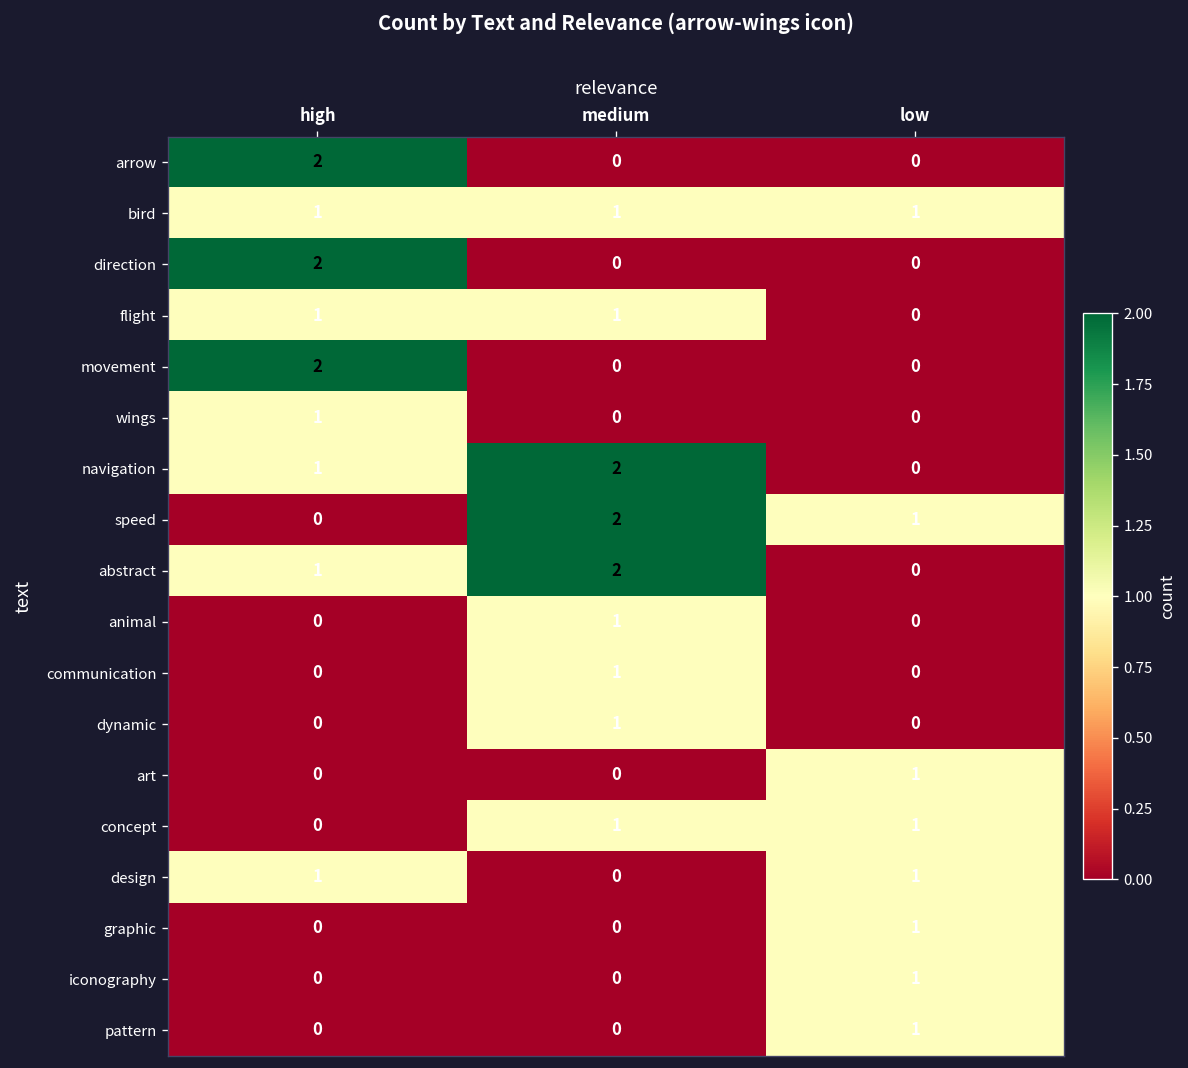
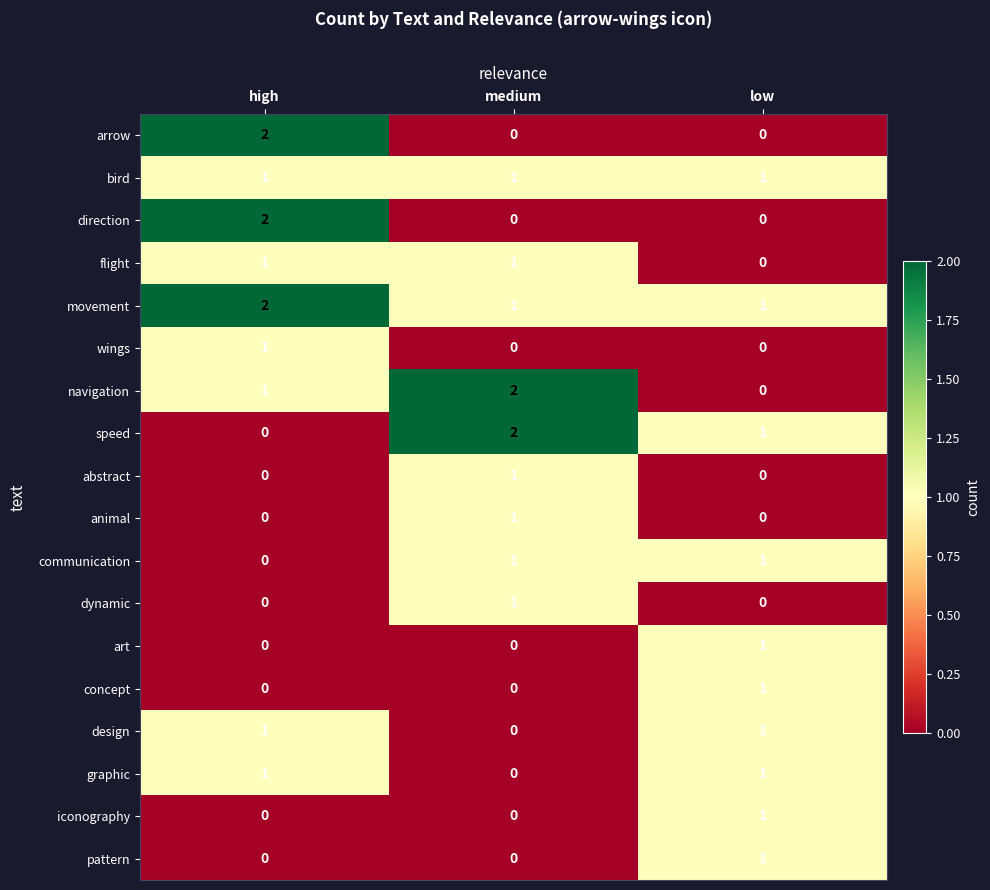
  {
    "arrow": {
      "high": 2,
      "medium": 0,
      "low": 0
    },
    "bird": {
      "high": 1,
      "medium": 1,
      "low": 1
    },
    "direction": {
      "high": 2,
      "medium": 0,
      "low": 0
    },
    "flight": {
      "high": 1,
      "medium": 1,
      "low": 0
    },
    "movement": {
      "high": 2,
-     "medium": 0,
-     "low": 0
+     "medium": 1,
+     "low": 1
    },
    "wings": {
      "high": 1,
      "medium": 0,
      "low": 0
    },
    "navigation": {
      "high": 1,
      "medium": 2,
      "low": 0
    },
    "speed": {
      "high": 0,
      "medium": 2,
      "low": 1
    },
    "abstract": {
-     "high": 1,
-     "medium": 2,
+     "high": 0,
+     "medium": 1,
      "low": 0
    },
    "animal": {
      "high": 0,
      "medium": 1,
      "low": 0
    },
    "communication": {
      "high": 0,
      "medium": 1,
-     "low": 0
+     "low": 1
    },
    "dynamic": {
      "high": 0,
      "medium": 1,
      "low": 0
    },
    "art": {
      "high": 0,
      "medium": 0,
      "low": 1
    },
    "concept": {
      "high": 0,
-     "medium": 1,
+     "medium": 0,
      "low": 1
    },
    "design": {
      "high": 1,
      "medium": 0,
      "low": 1
    },
    "graphic": {
-     "high": 0,
+     "high": 1,
      "medium": 0,
      "low": 1
    },
    "iconography": {
      "high": 0,
      "medium": 0,
      "low": 1
    },
    "pattern": {
      "high": 0,
      "medium": 0,
      "low": 1
    }
  }
